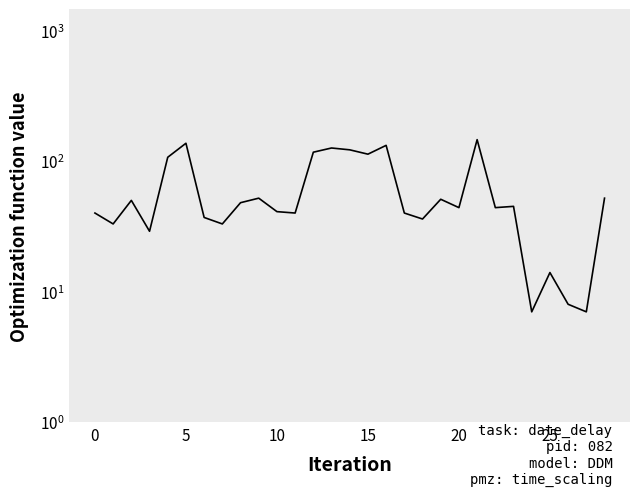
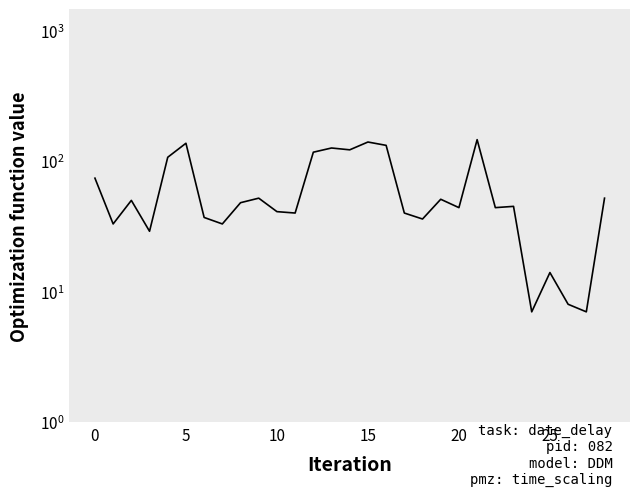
  {
-   "0": 40,
+   "0": 70,
    "5": 140,
    "10": 41,
-   "15": 110,
+   "15": 140,
    "20": 44,
    "25": 14
  }
